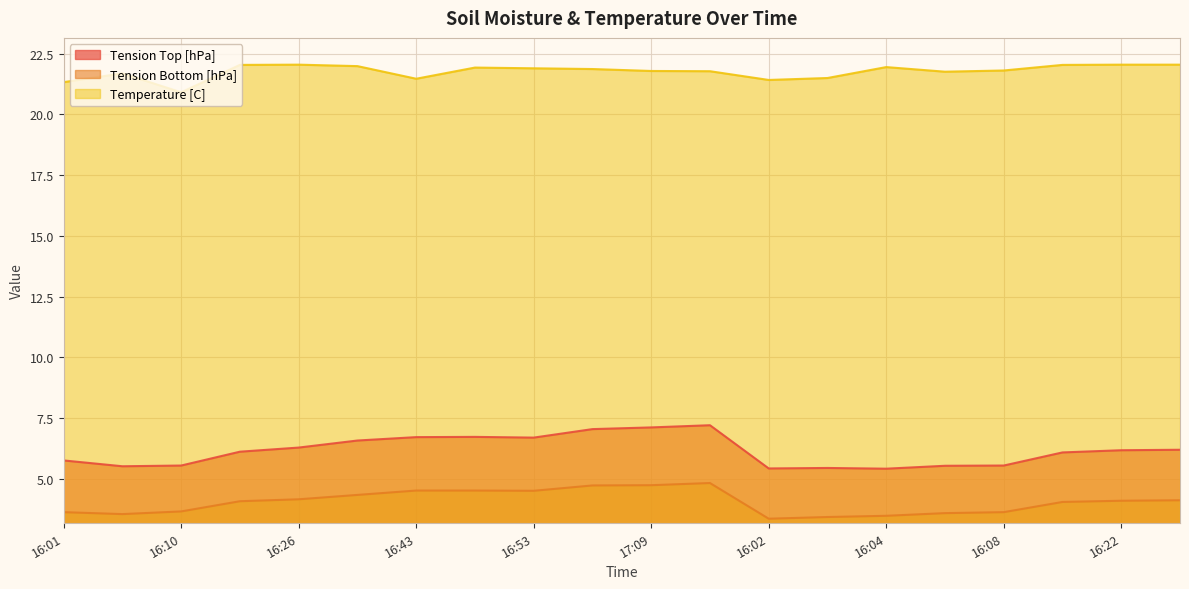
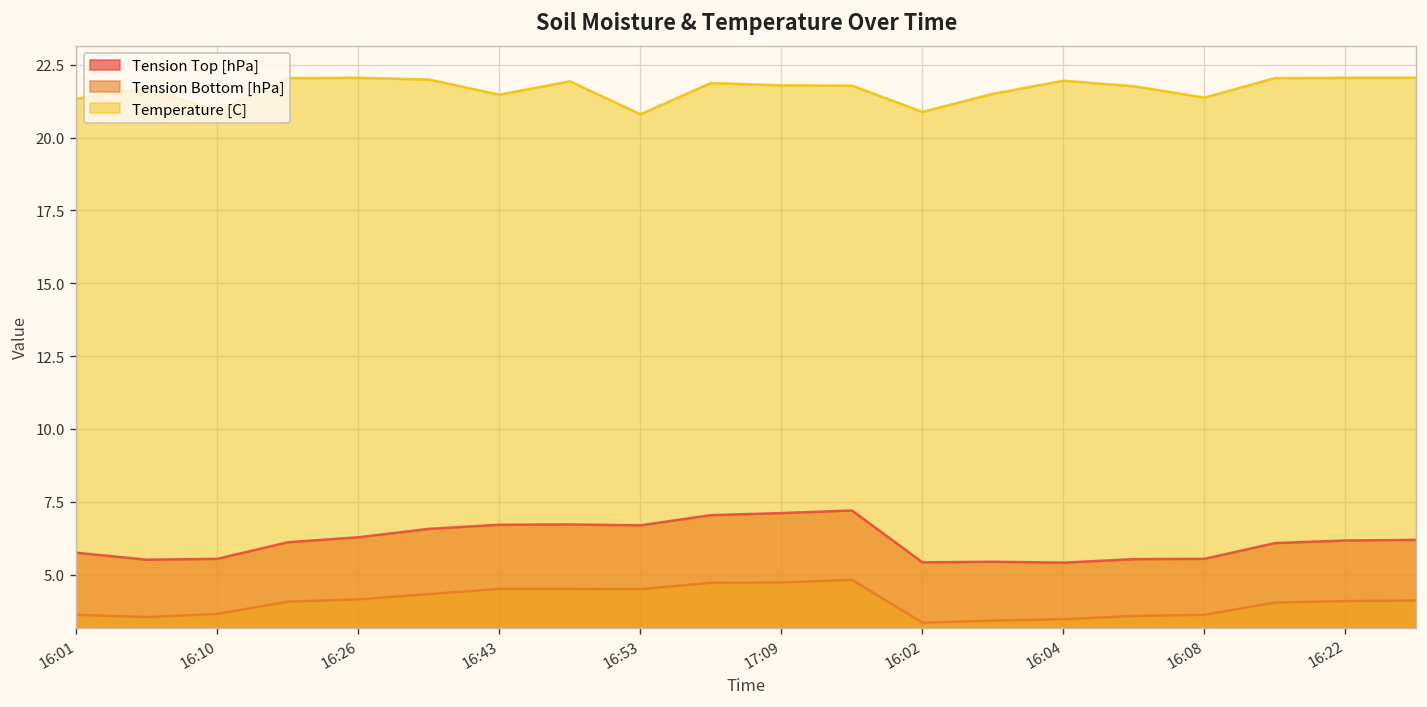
  {
    "Temperature [C]": {
      "16:01": 21.3,
      "16:26": 22.1,
      "16:43": 21.5,
-     "16:53": 21.9,
+     "16:53": 20.8,
      "17:09": 21.8,
-     "16:02": 21.4,
+     "16:02": 20.9,
      "16:04": 22.0,
-     "16:08": 21.8,
+     "16:08": 21.4,
      "16:22": 22.1
    }
  }
